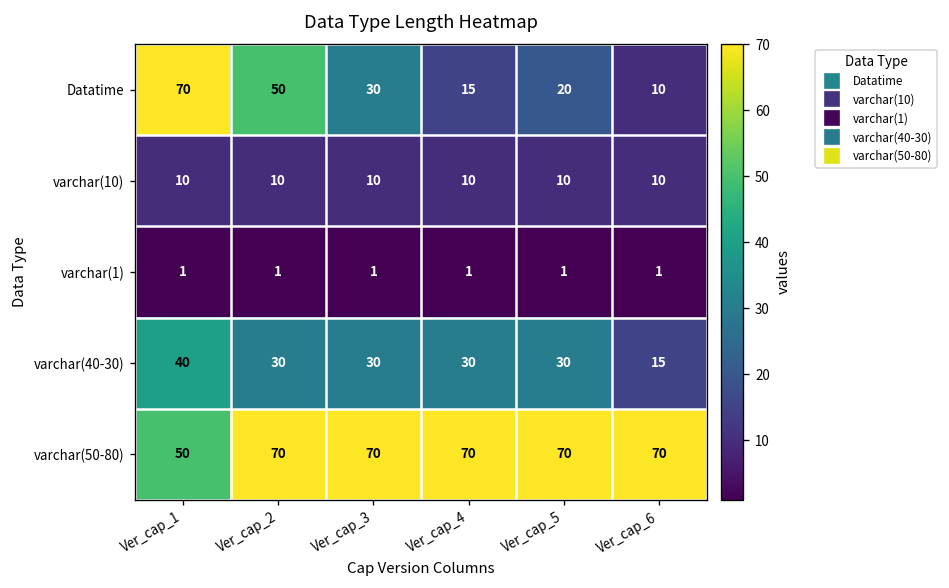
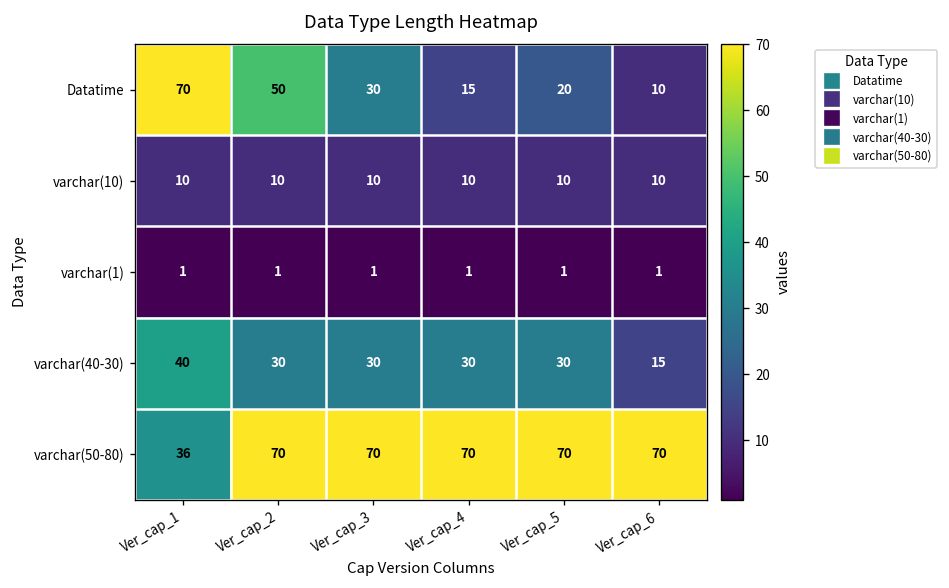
  {
    "Datatime": {
      "Ver_cap_1": 70,
      "Ver_cap_2": 50,
      "Ver_cap_3": 30,
      "Ver_cap_4": 15,
      "Ver_cap_5": 20,
      "Ver_cap_6": 10
    },
    "varchar(10)": {
      "Ver_cap_1": 10,
      "Ver_cap_2": 10,
      "Ver_cap_3": 10,
      "Ver_cap_4": 10,
      "Ver_cap_5": 10,
      "Ver_cap_6": 10
    },
    "varchar(1)": {
      "Ver_cap_1": 1,
      "Ver_cap_2": 1,
      "Ver_cap_3": 1,
      "Ver_cap_4": 1,
      "Ver_cap_5": 1,
      "Ver_cap_6": 1
    },
    "varchar(40-30)": {
      "Ver_cap_1": 40,
      "Ver_cap_2": 30,
      "Ver_cap_3": 30,
      "Ver_cap_4": 30,
      "Ver_cap_5": 30,
      "Ver_cap_6": 15
    },
    "varchar(50-80)": {
-     "Ver_cap_1": 50,
+     "Ver_cap_1": 36,
      "Ver_cap_2": 70,
      "Ver_cap_3": 70,
      "Ver_cap_4": 70,
      "Ver_cap_5": 70,
      "Ver_cap_6": 70
    }
  }
